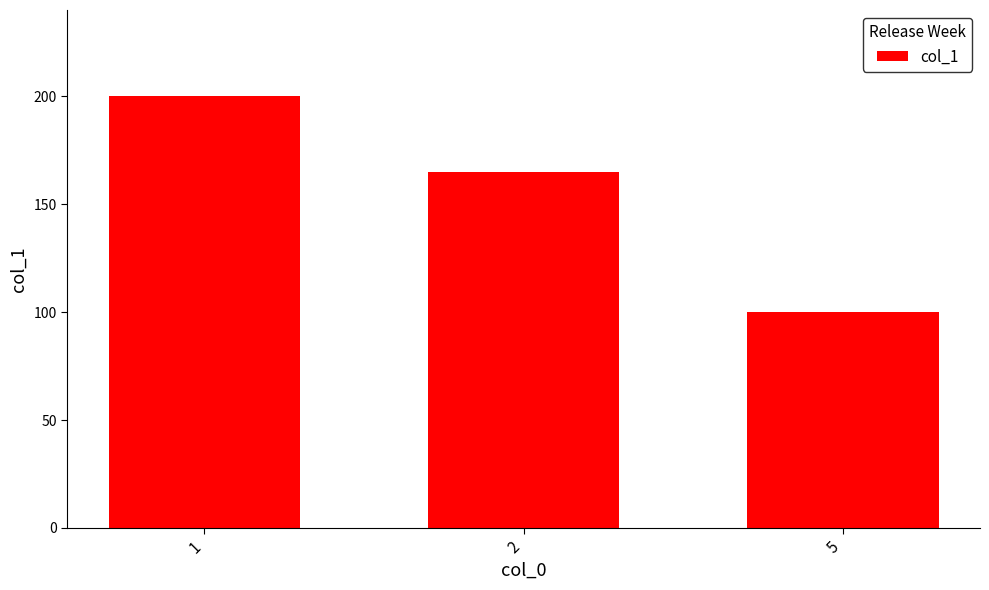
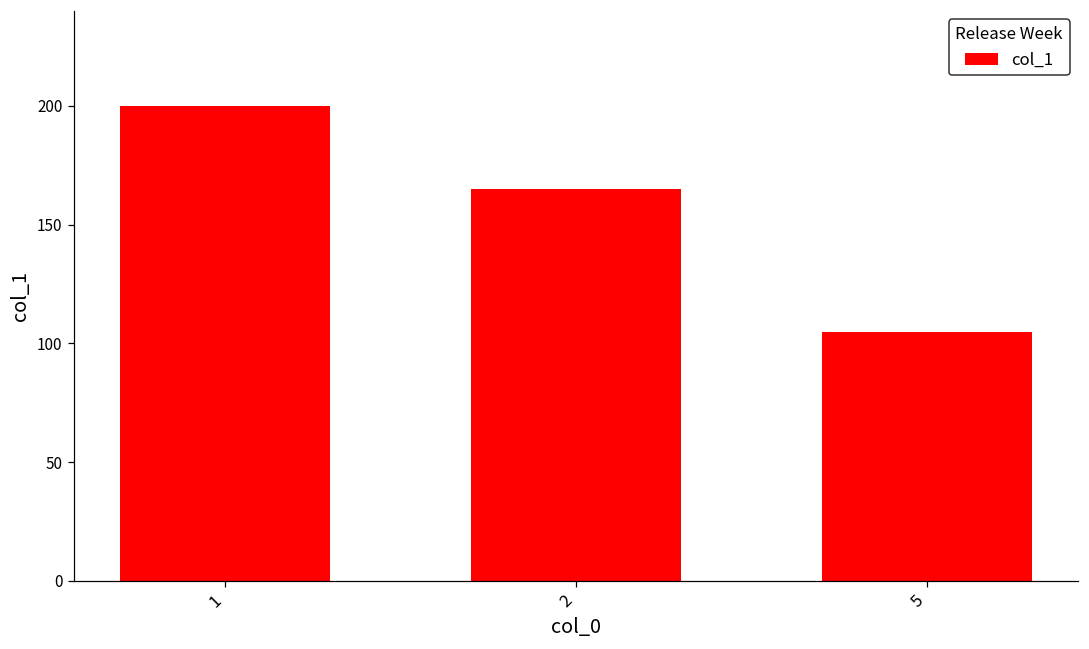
  {
    "1": 200,
    "2": 165,
-   "5": 100
+   "5": 105
  }
